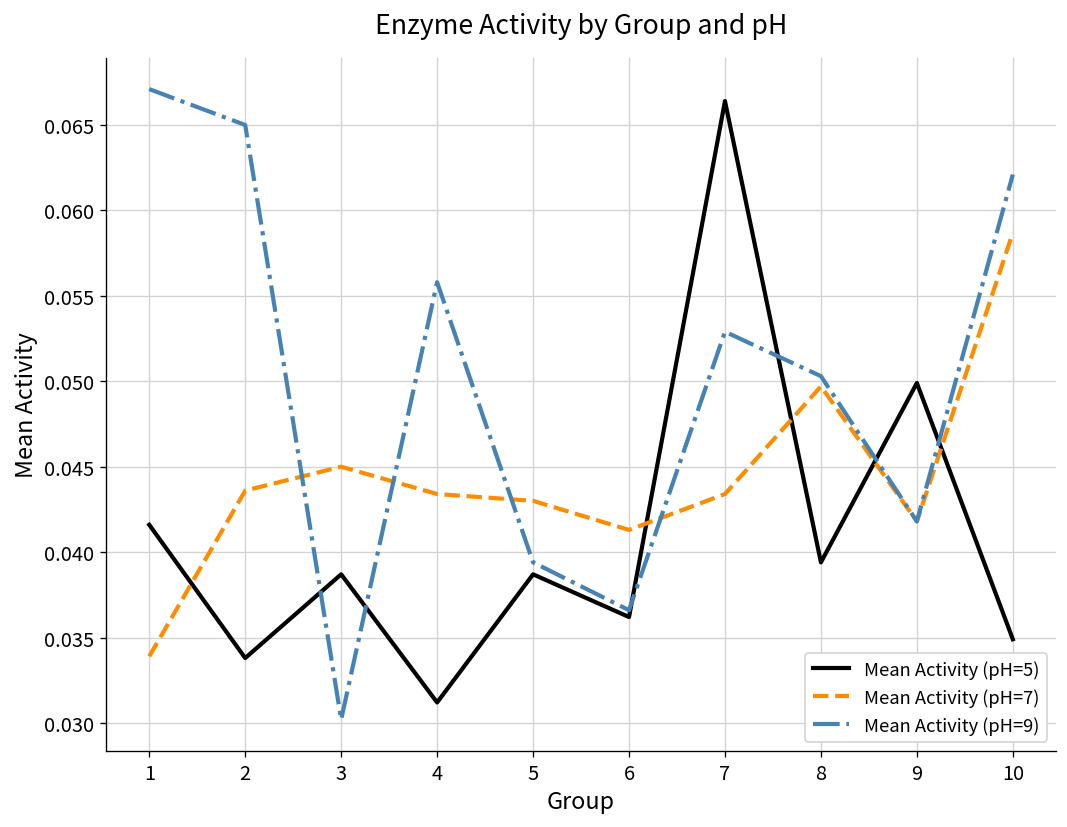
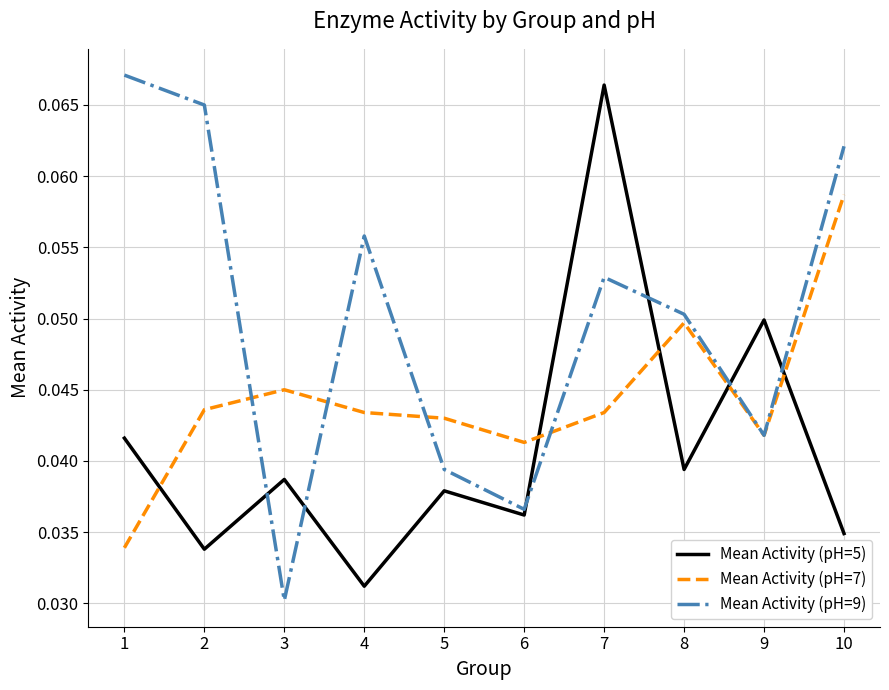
  {
    "Mean Activity (pH=5)": {
      "1": 0.0416,
      "2": 0.0338,
      "3": 0.0387,
      "4": 0.0312,
-     "5": 0.0387,
+     "5": 0.0379,
      "6": 0.0362,
      "7": 0.0664,
      "8": 0.0394,
      "9": 0.0499,
      "10": 0.0349
    },
    "Mean Activity (pH=7)": {
      "1": 0.0339,
      "2": 0.0436,
      "3": 0.0450,
      "4": 0.0434,
      "5": 0.0430,
      "6": 0.0413,
      "7": 0.0434,
      "8": 0.0497,
      "10": 0.0587
    },
    "Mean Activity (pH=9)": {
      "1": 0.0671,
      "2": 0.0650,
      "3": 0.0302,
      "4": 0.0558,
      "5": 0.0394,
      "6": 0.0366,
      "7": 0.0529,
      "8": 0.0503,
      "10": 0.0621
    }
  }
